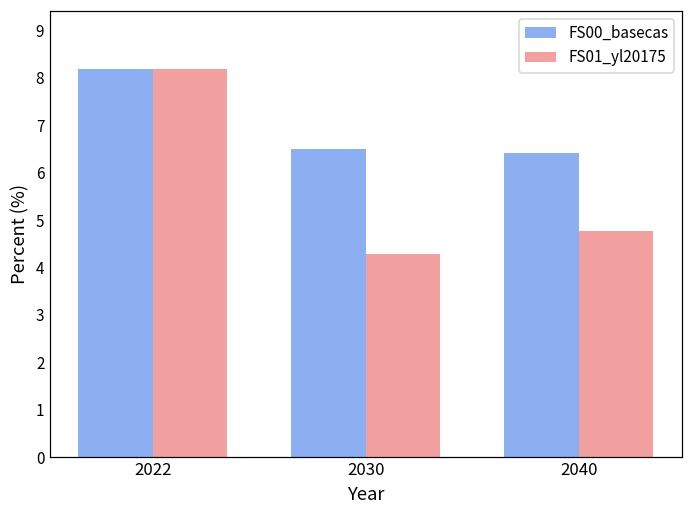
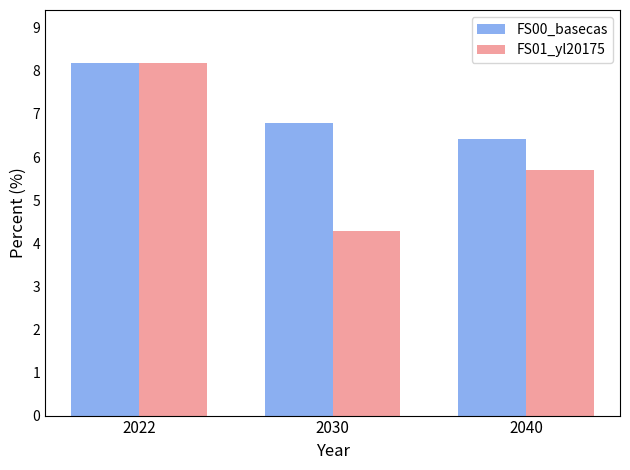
  {
    "FS00_basecas": {
      "2022": 8.2,
-     "2030": 6.5,
+     "2030": 6.8,
      "2040": 6.4
    },
    "FS01_yl20175": {
      "2022": 8.2,
      "2030": 4.3,
-     "2040": 4.8
+     "2040": 5.7
    }
  }
